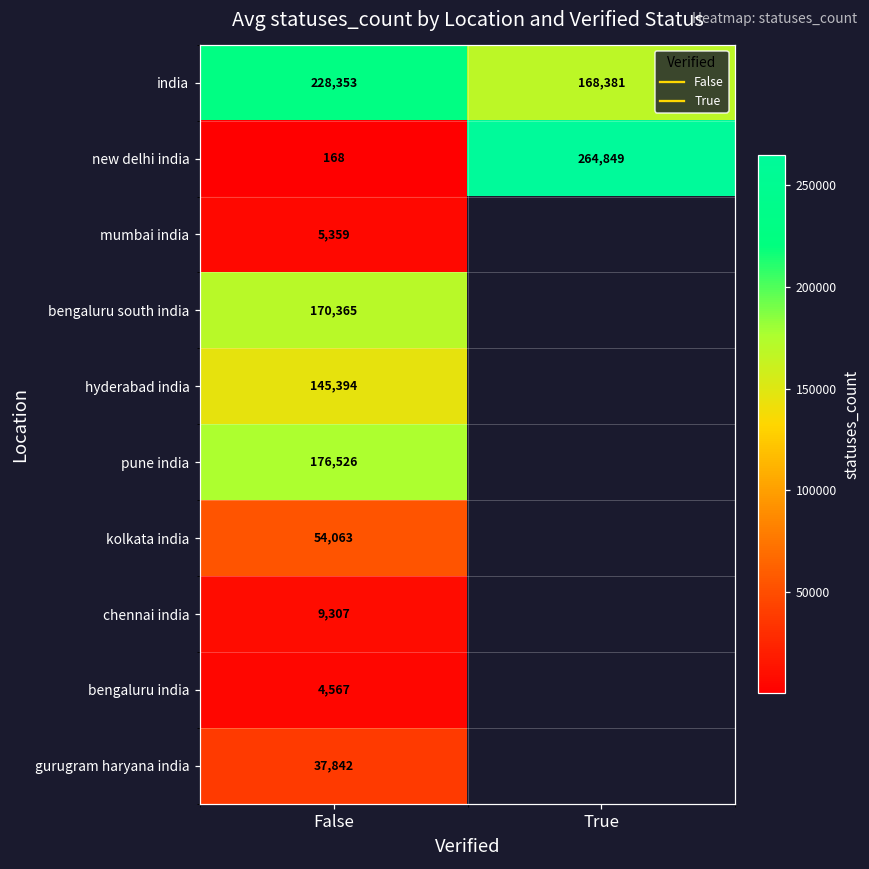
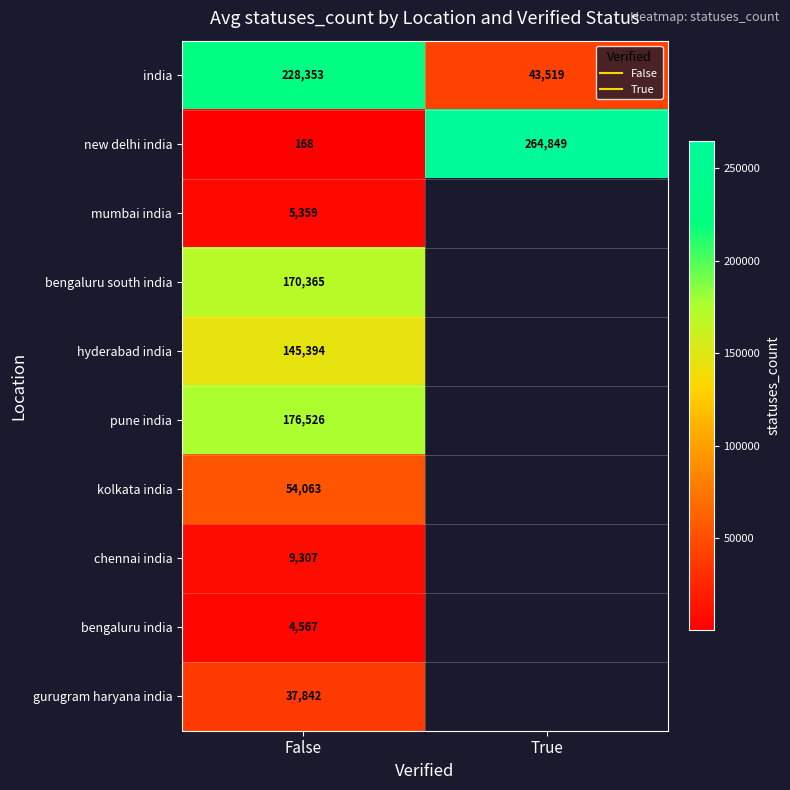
  {
    "india": {
      "False": "228,353",
-     "True": "168,381"
+     "True": "43,519"
    },
    "new delhi india": {
      "False": "168",
      "True": "264,849"
    },
    "mumbai india": {
      "False": "5,359"
    },
    "bengaluru south india": {
      "False": "170,365"
    },
    "hyderabad india": {
      "False": "145,394"
    },
    "pune india": {
      "False": "176,526"
    },
    "kolkata india": {
      "False": "54,063"
    },
    "chennai india": {
      "False": "9,307"
    },
    "bengaluru india": {
      "False": "4,567"
    },
    "gurugram haryana india": {
      "False": "37,842"
    }
  }
